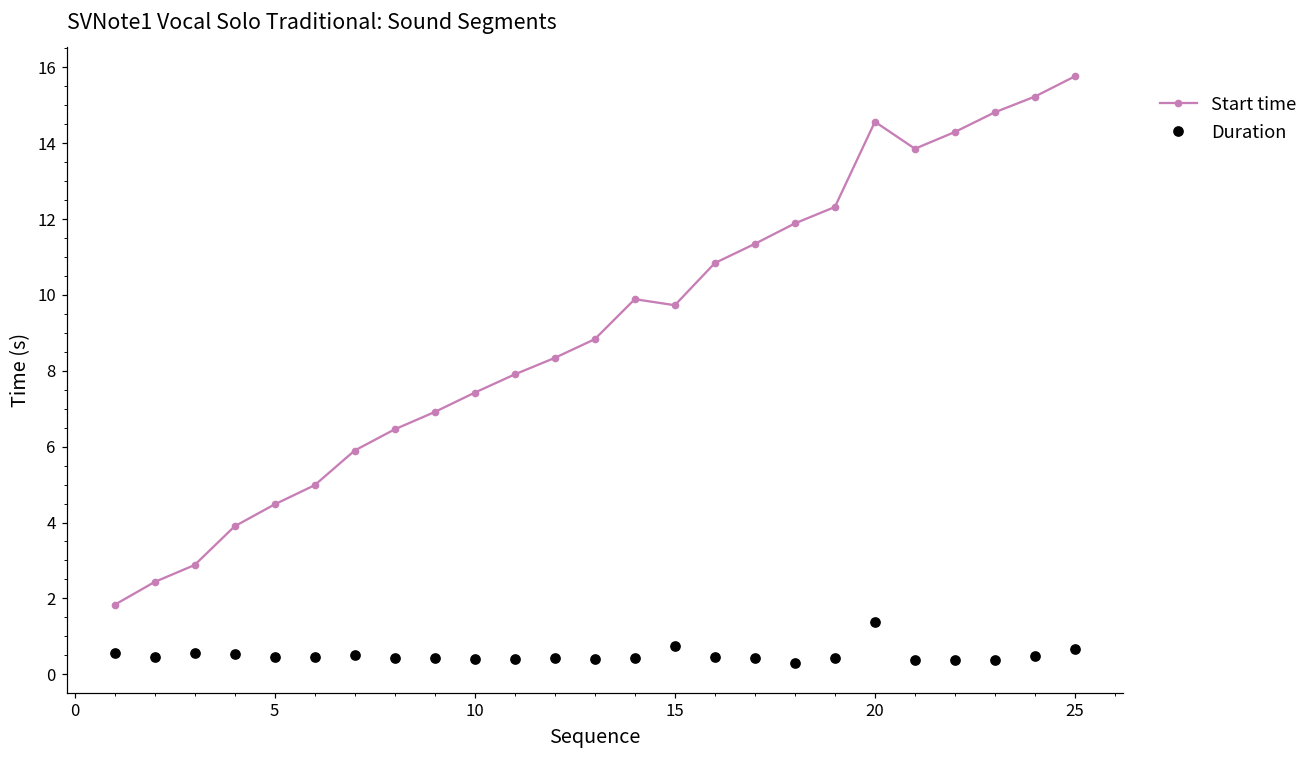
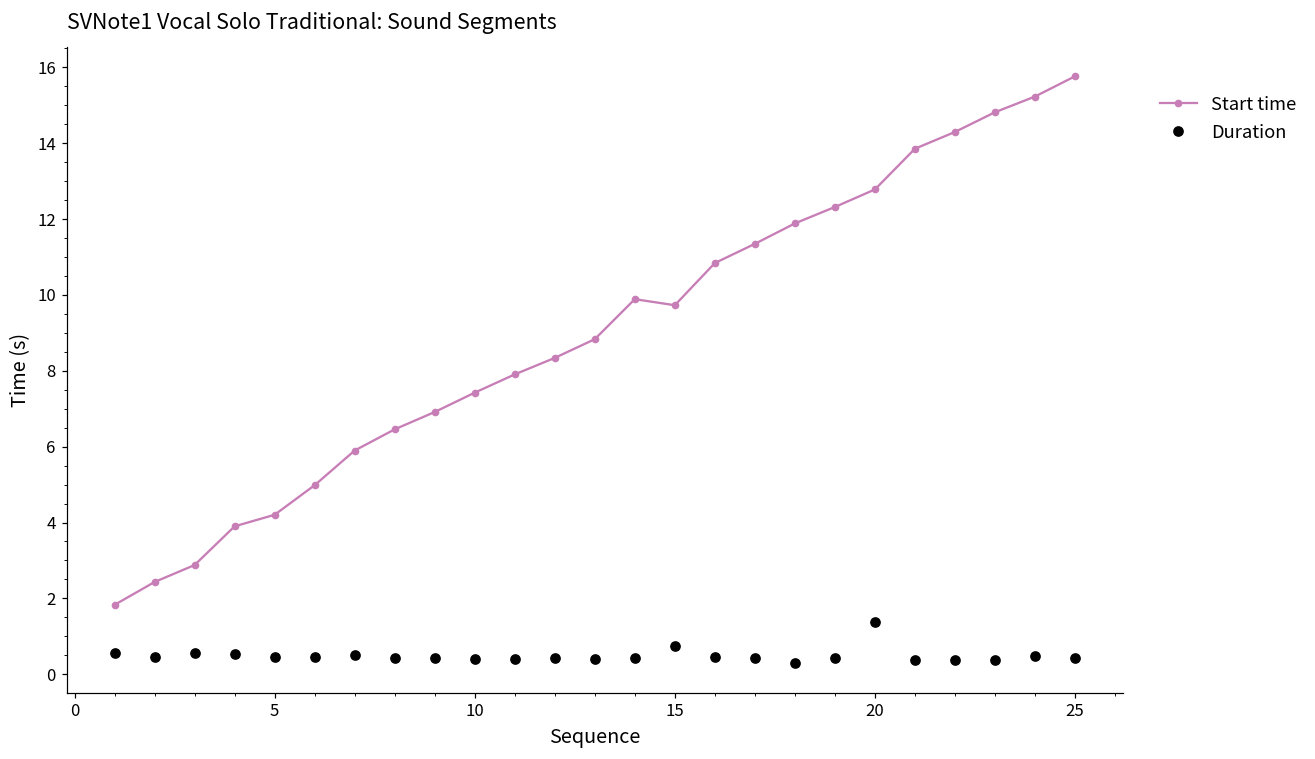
  {
    "Start time": {
-     "5": 4.5,
+     "5": 4.2,
      "10": 7.4,
      "15": 9.7,
-     "20": 14.6,
+     "20": 12.8,
      "25": 15.8
    },
    "Duration": {
      "5": 0.5,
      "10": 0.4,
      "15": 0.8,
      "20": 1.4,
-     "25": 0.7
+     "25": 0.4
    }
  }
